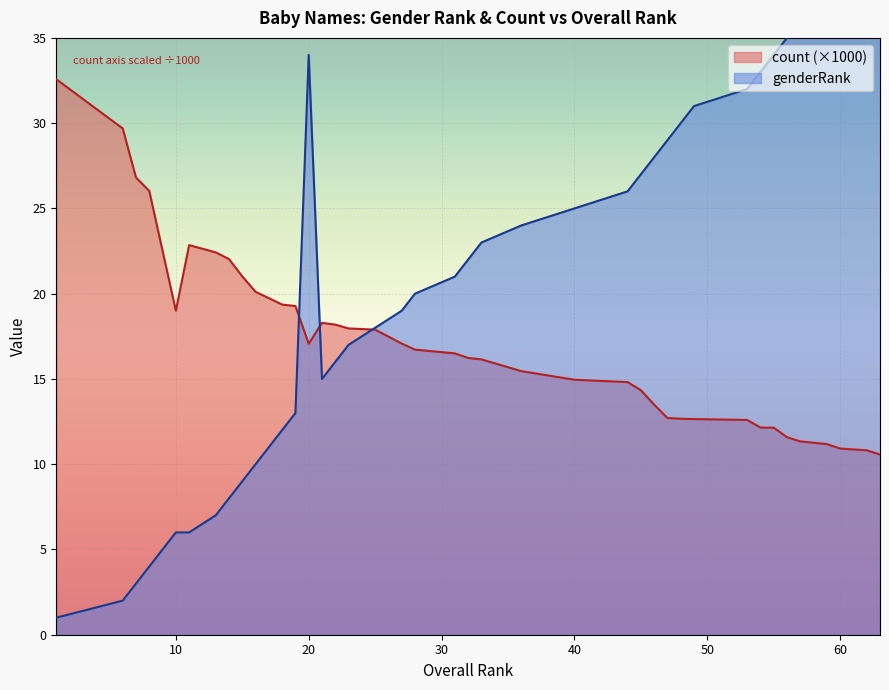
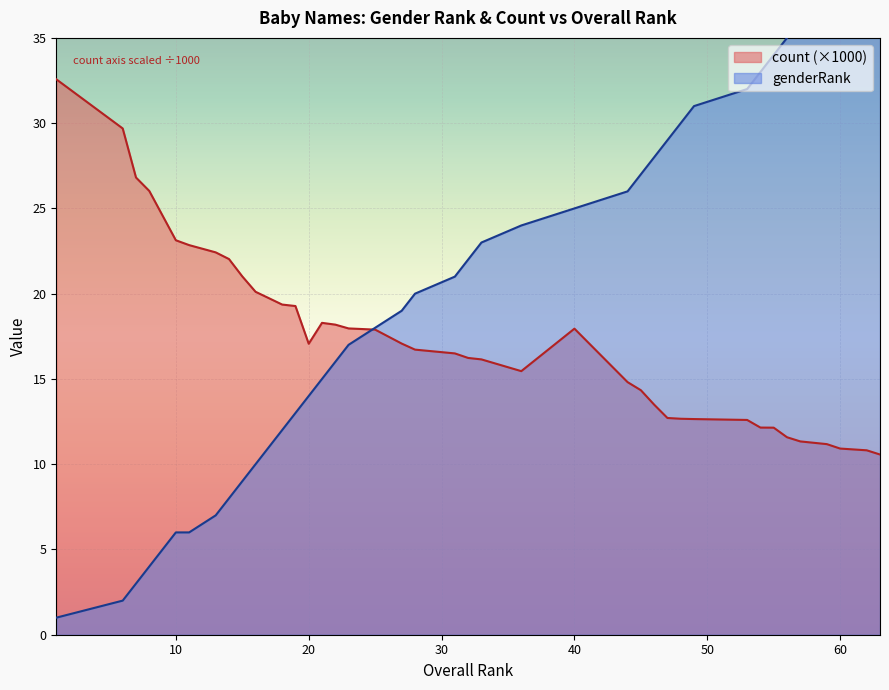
  {
    "count (×1000)": {
-     "10": 19.0,
+     "10": 23.1,
      "20": 17.1,
-     "40": 15.0,
+     "40": 17.9,
      "60": 10.9
    },
    "genderRank": {
      "10": 6,
-     "20": 34,
+     "20": 14,
      "40": 25
    }
  }
